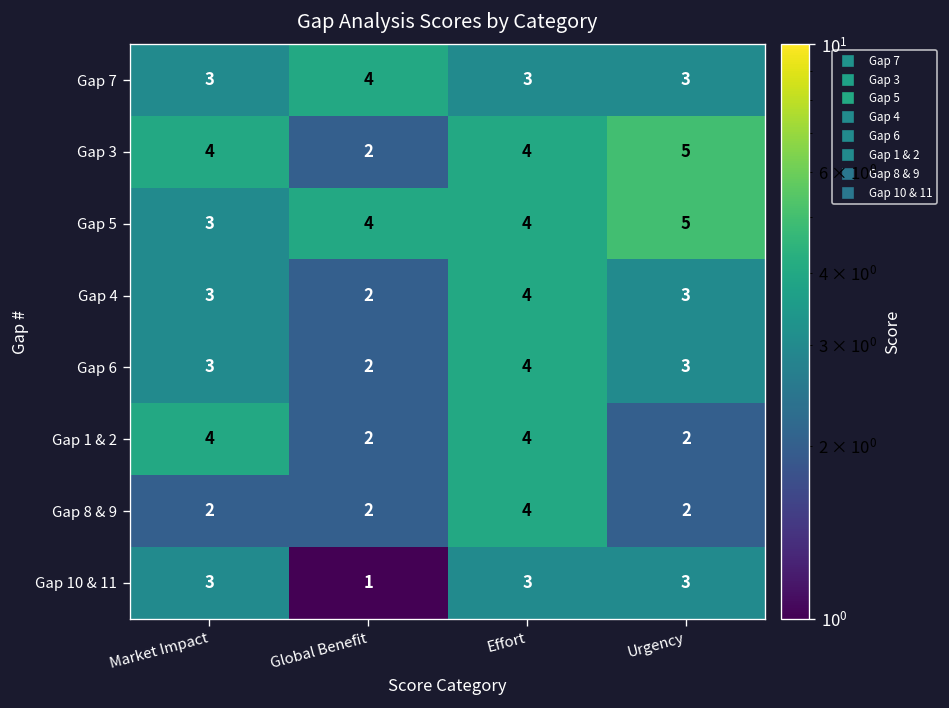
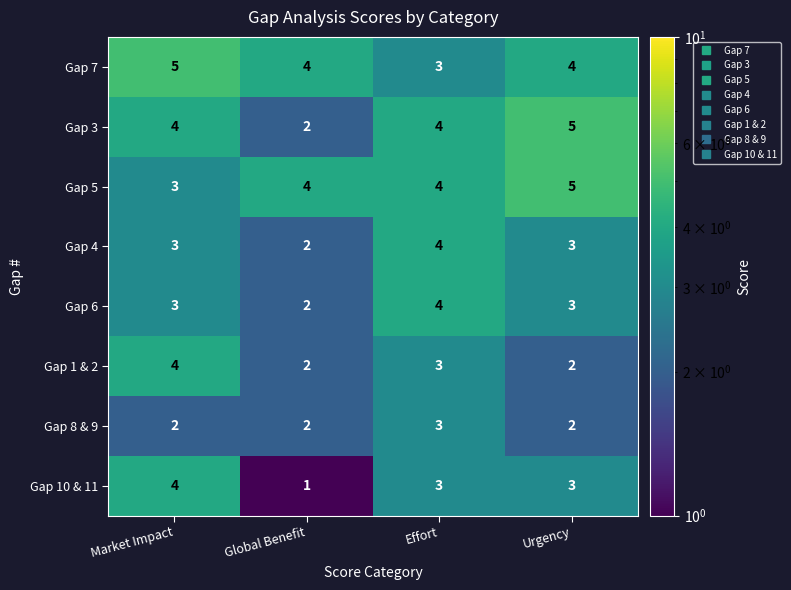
  {
    "Gap 7": {
-     "Market Impact": 3,
+     "Market Impact": 5,
      "Global Benefit": 4,
      "Effort": 3,
-     "Urgency": 3
+     "Urgency": 4
    },
    "Gap 3": {
      "Market Impact": 4,
      "Global Benefit": 2,
      "Effort": 4,
      "Urgency": 5
    },
    "Gap 5": {
      "Market Impact": 3,
      "Global Benefit": 4,
      "Effort": 4,
      "Urgency": 5
    },
    "Gap 4": {
      "Market Impact": 3,
      "Global Benefit": 2,
      "Effort": 4,
      "Urgency": 3
    },
    "Gap 6": {
      "Market Impact": 3,
      "Global Benefit": 2,
      "Effort": 4,
      "Urgency": 3
    },
    "Gap 1 & 2": {
      "Market Impact": 4,
      "Global Benefit": 2,
-     "Effort": 4,
+     "Effort": 3,
      "Urgency": 2
    },
    "Gap 8 & 9": {
      "Market Impact": 2,
      "Global Benefit": 2,
-     "Effort": 4,
+     "Effort": 3,
      "Urgency": 2
    },
    "Gap 10 & 11": {
-     "Market Impact": 3,
+     "Market Impact": 4,
      "Global Benefit": 1,
      "Effort": 3,
      "Urgency": 3
    }
  }
